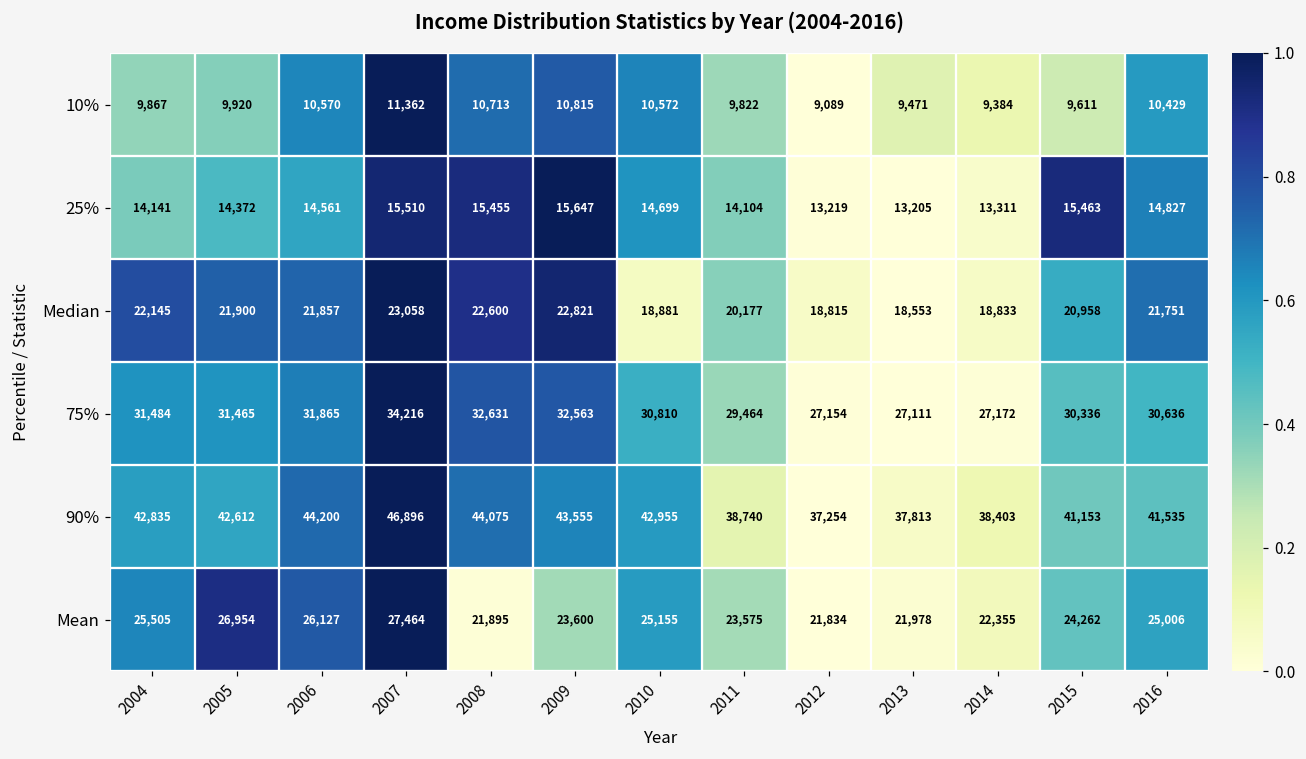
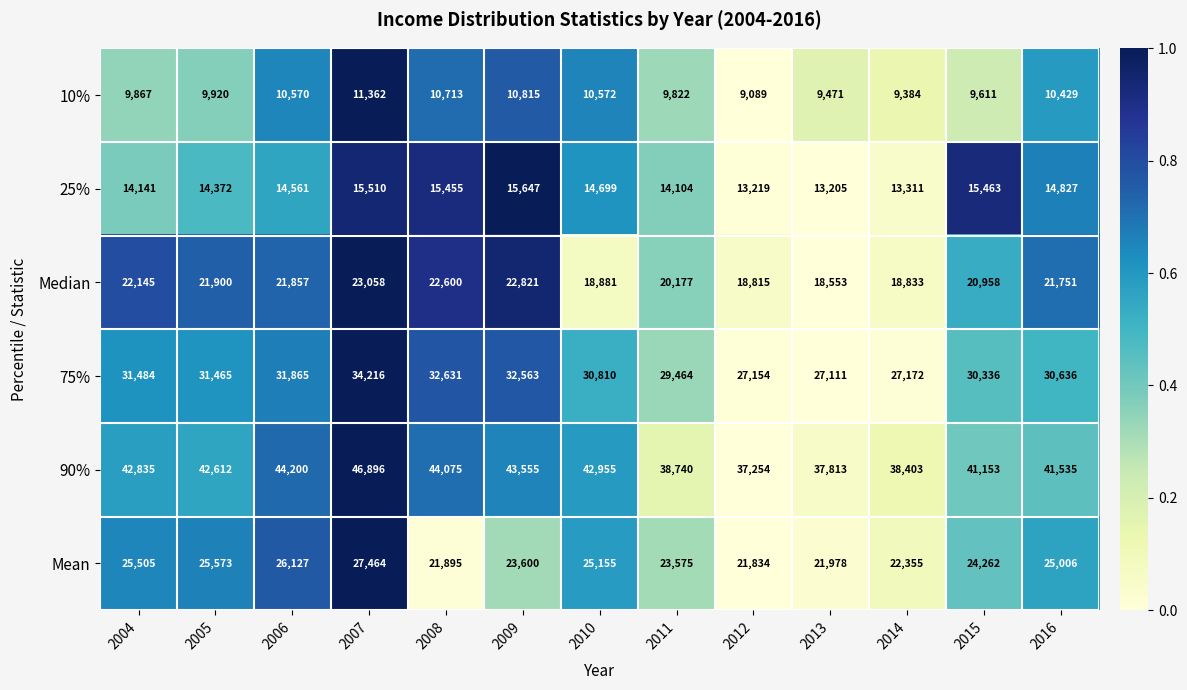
  {
    "10%": {
      "2004": "9,867",
      "2005": "9,920",
      "2006": "10,570",
      "2007": "11,362",
      "2008": "10,713",
      "2009": "10,815",
      "2010": "10,572",
      "2011": "9,822",
      "2012": "9,089",
      "2013": "9,471",
      "2014": "9,384",
      "2015": "9,611",
      "2016": "10,429"
    },
    "25%": {
      "2004": "14,141",
      "2005": "14,372",
      "2006": "14,561",
      "2007": "15,510",
      "2008": "15,455",
      "2009": "15,647",
      "2010": "14,699",
      "2011": "14,104",
      "2012": "13,219",
      "2013": "13,205",
      "2014": "13,311",
      "2015": "15,463",
      "2016": "14,827"
    },
    "Median": {
      "2004": "22,145",
      "2005": "21,900",
      "2006": "21,857",
      "2007": "23,058",
      "2008": "22,600",
      "2009": "22,821",
      "2010": "18,881",
      "2011": "20,177",
      "2012": "18,815",
      "2013": "18,553",
      "2014": "18,833",
      "2015": "20,958",
      "2016": "21,751"
    },
    "75%": {
      "2004": "31,484",
      "2005": "31,465",
      "2006": "31,865",
      "2007": "34,216",
      "2008": "32,631",
      "2009": "32,563",
      "2010": "30,810",
      "2011": "29,464",
      "2012": "27,154",
      "2013": "27,111",
      "2014": "27,172",
      "2015": "30,336",
      "2016": "30,636"
    },
    "90%": {
      "2004": "42,835",
      "2005": "42,612",
      "2006": "44,200",
      "2007": "46,896",
      "2008": "44,075",
      "2009": "43,555",
      "2010": "42,955",
      "2011": "38,740",
      "2012": "37,254",
      "2013": "37,813",
      "2014": "38,403",
      "2015": "41,153",
      "2016": "41,535"
    },
    "Mean": {
      "2004": "25,505",
-     "2005": "26,954",
+     "2005": "25,573",
      "2006": "26,127",
      "2007": "27,464",
      "2008": "21,895",
      "2009": "23,600",
      "2010": "25,155",
      "2011": "23,575",
      "2012": "21,834",
      "2013": "21,978",
      "2014": "22,355",
      "2015": "24,262",
      "2016": "25,006"
    }
  }
